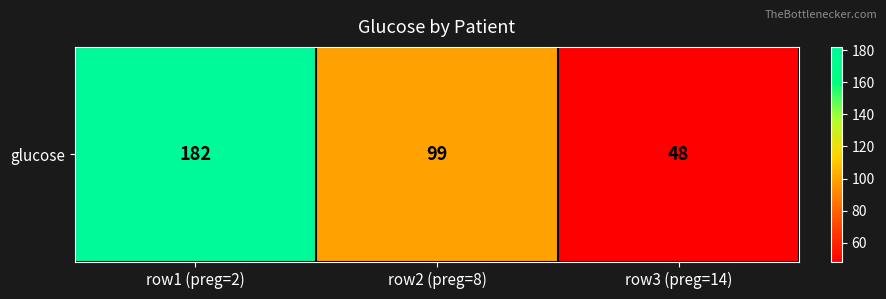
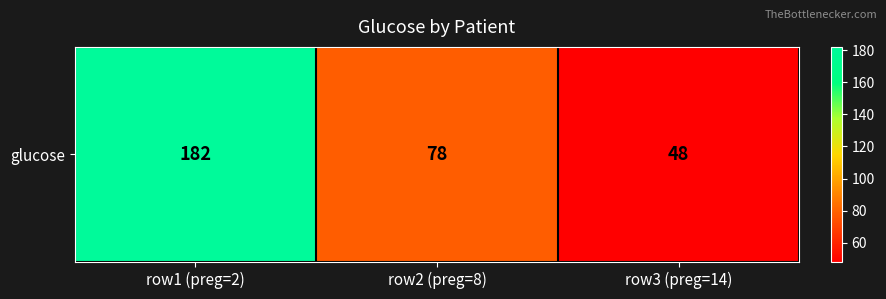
  {
    "glucose": {
      "row1 (preg=2)": 182,
-     "row2 (preg=8)": 99,
+     "row2 (preg=8)": 78,
      "row3 (preg=14)": 48
    }
  }
